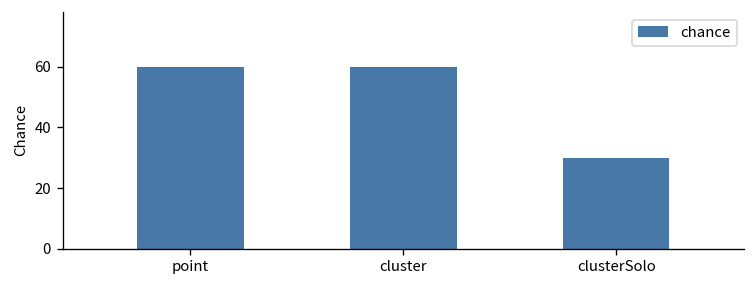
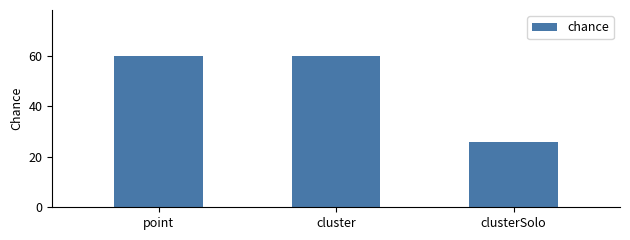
  {
    "point": 60,
    "cluster": 60,
-   "clusterSolo": 30
+   "clusterSolo": 26
  }
